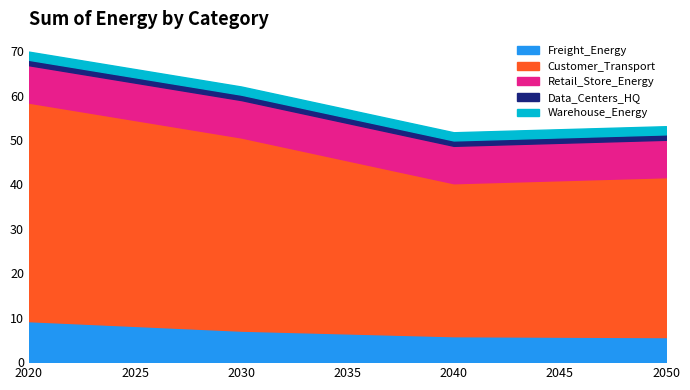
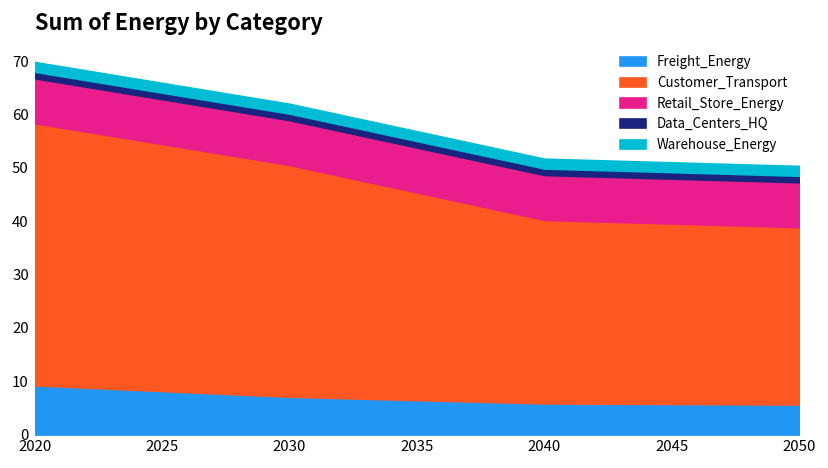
  {
    "Customer_Transport": {
-     "2050": 36
+     "2050": 33
    }
  }
